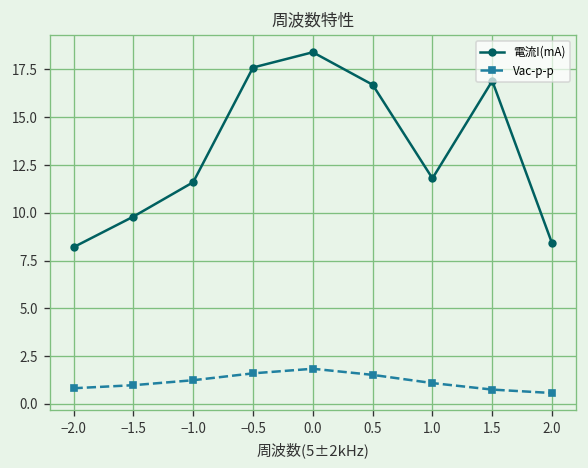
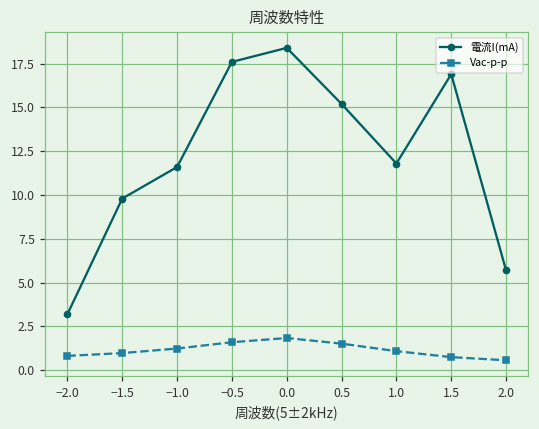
  {
    "電流I(mA)": {
-     "−2.0": 8.2,
+     "−2.0": 3.2,
      "−1.5": 9.8,
      "−1.0": 11.6,
      "−0.5": 17.6,
      "0.0": 18.4,
-     "0.5": 16.7,
+     "0.5": 15.2,
      "1.0": 11.8,
-     "2.0": 8.4
+     "2.0": 5.7
    },
    "Vac-p-p": {
      "−2.0": 0.8,
      "−1.5": 1.0,
      "−1.0": 1.2,
      "−0.5": 1.6,
      "0.0": 1.8,
      "0.5": 1.5,
      "1.0": 1.1,
      "1.5": 0.8,
      "2.0": 0.6
    }
  }
